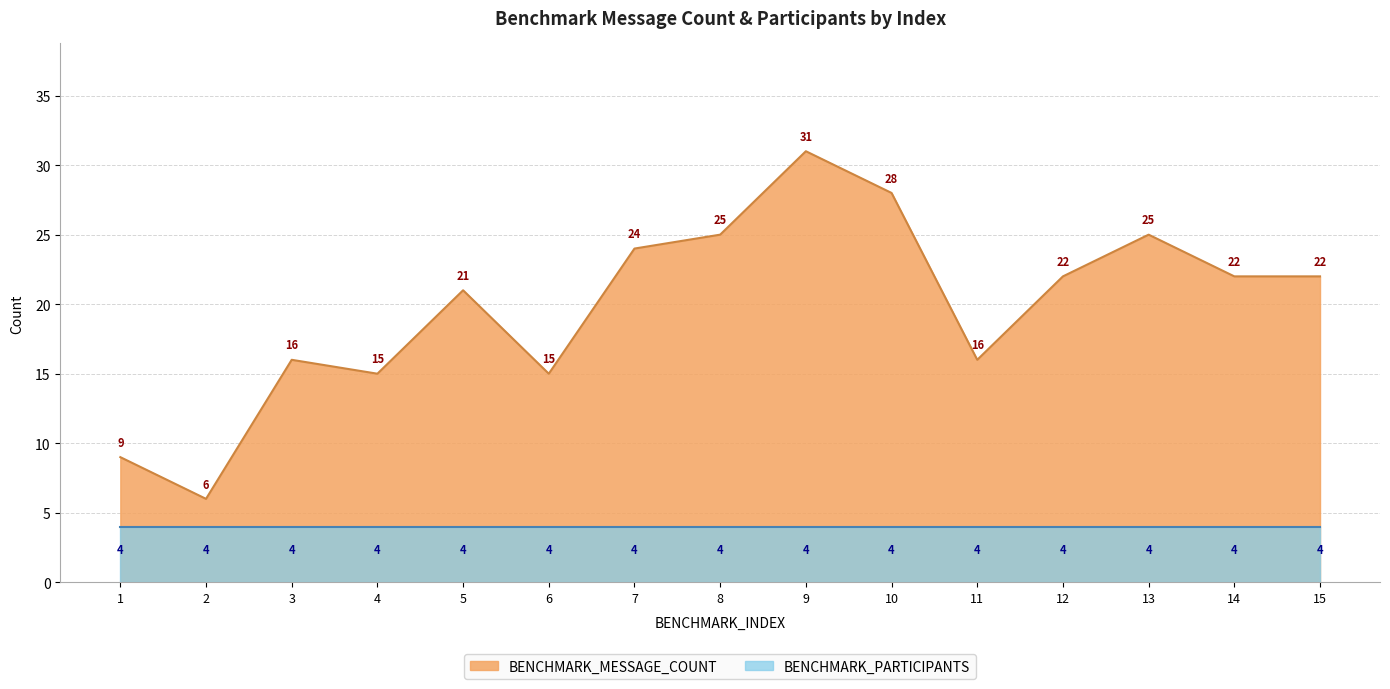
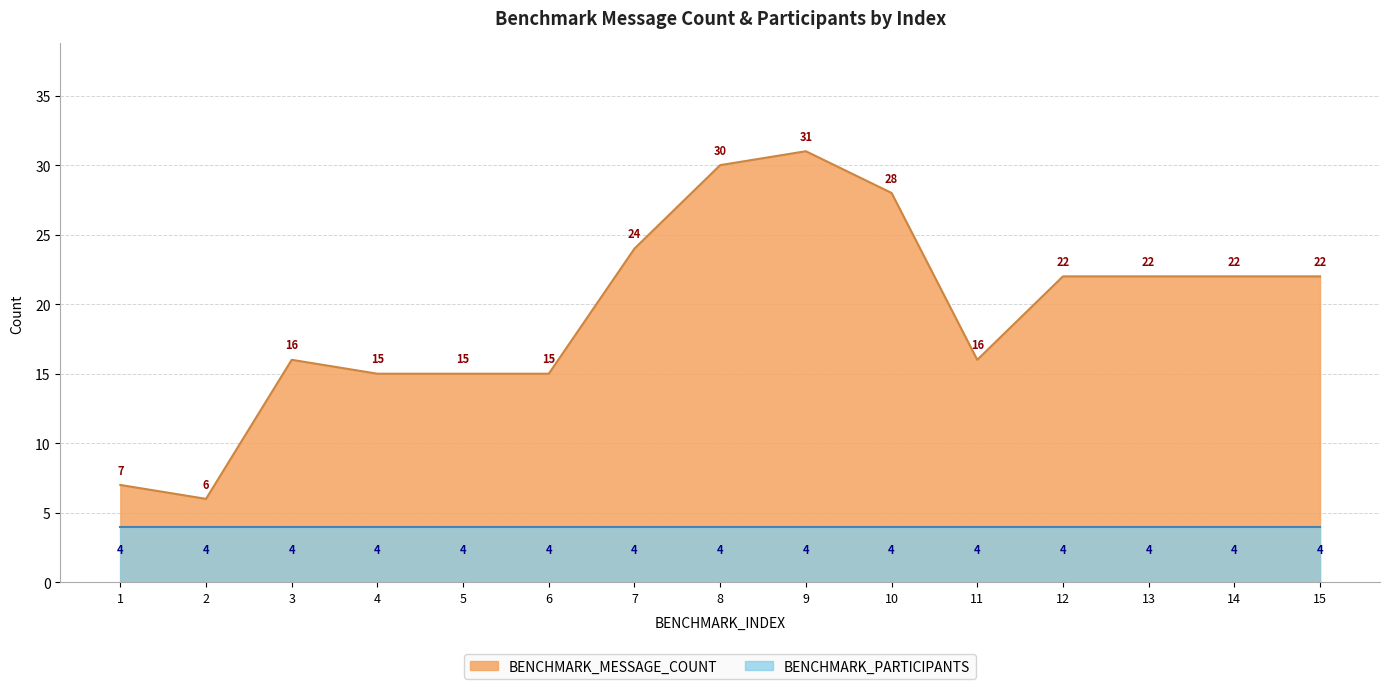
  {
    "BENCHMARK_MESSAGE_COUNT": {
-     "1": 9,
+     "1": 7,
      "2": 6,
      "3": 16,
      "4": 15,
-     "5": 21,
+     "5": 15,
      "6": 15,
      "7": 24,
-     "8": 25,
+     "8": 30,
      "9": 31,
      "10": 28,
      "11": 16,
      "12": 22,
-     "13": 25,
+     "13": 22,
      "14": 22,
      "15": 22
    },
    "BENCHMARK_PARTICIPANTS": {
      "1": 4,
      "2": 4,
      "3": 4,
      "4": 4,
      "5": 4,
      "6": 4,
      "7": 4,
      "8": 4,
      "9": 4,
      "10": 4,
      "11": 4,
      "12": 4,
      "13": 4,
      "14": 4,
      "15": 4
    }
  }
